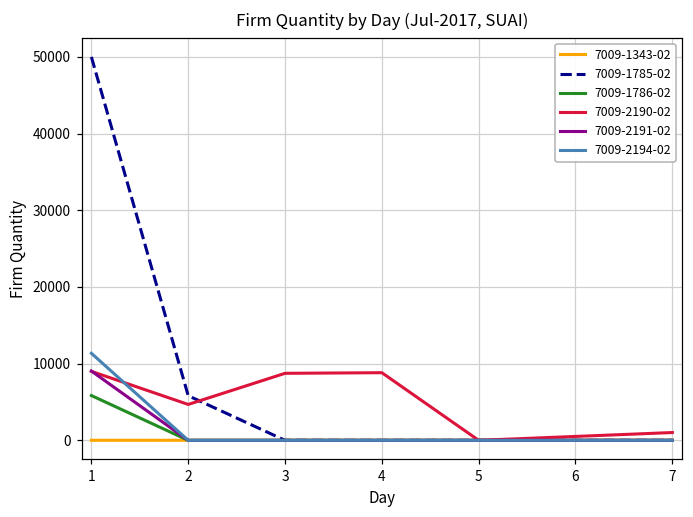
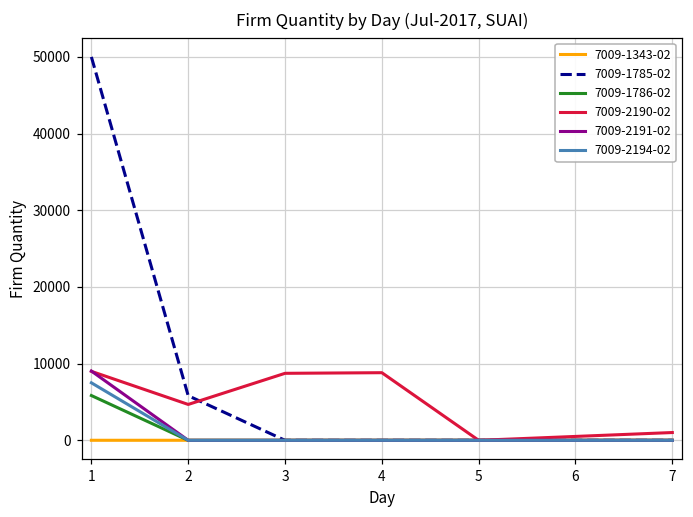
  {
    "7009-1343-02": {
      "1": 0
    },
    "7009-1785-02": {
      "1": 50000,
      "2": 6000
    },
    "7009-1786-02": {
      "1": 6000
    },
    "7009-2190-02": {
      "2": 5000,
      "3": 9000,
      "4": 9000,
      "7": 1000
    },
    "7009-2194-02": {
-     "1": 11000
+     "1": 8000
    }
  }
